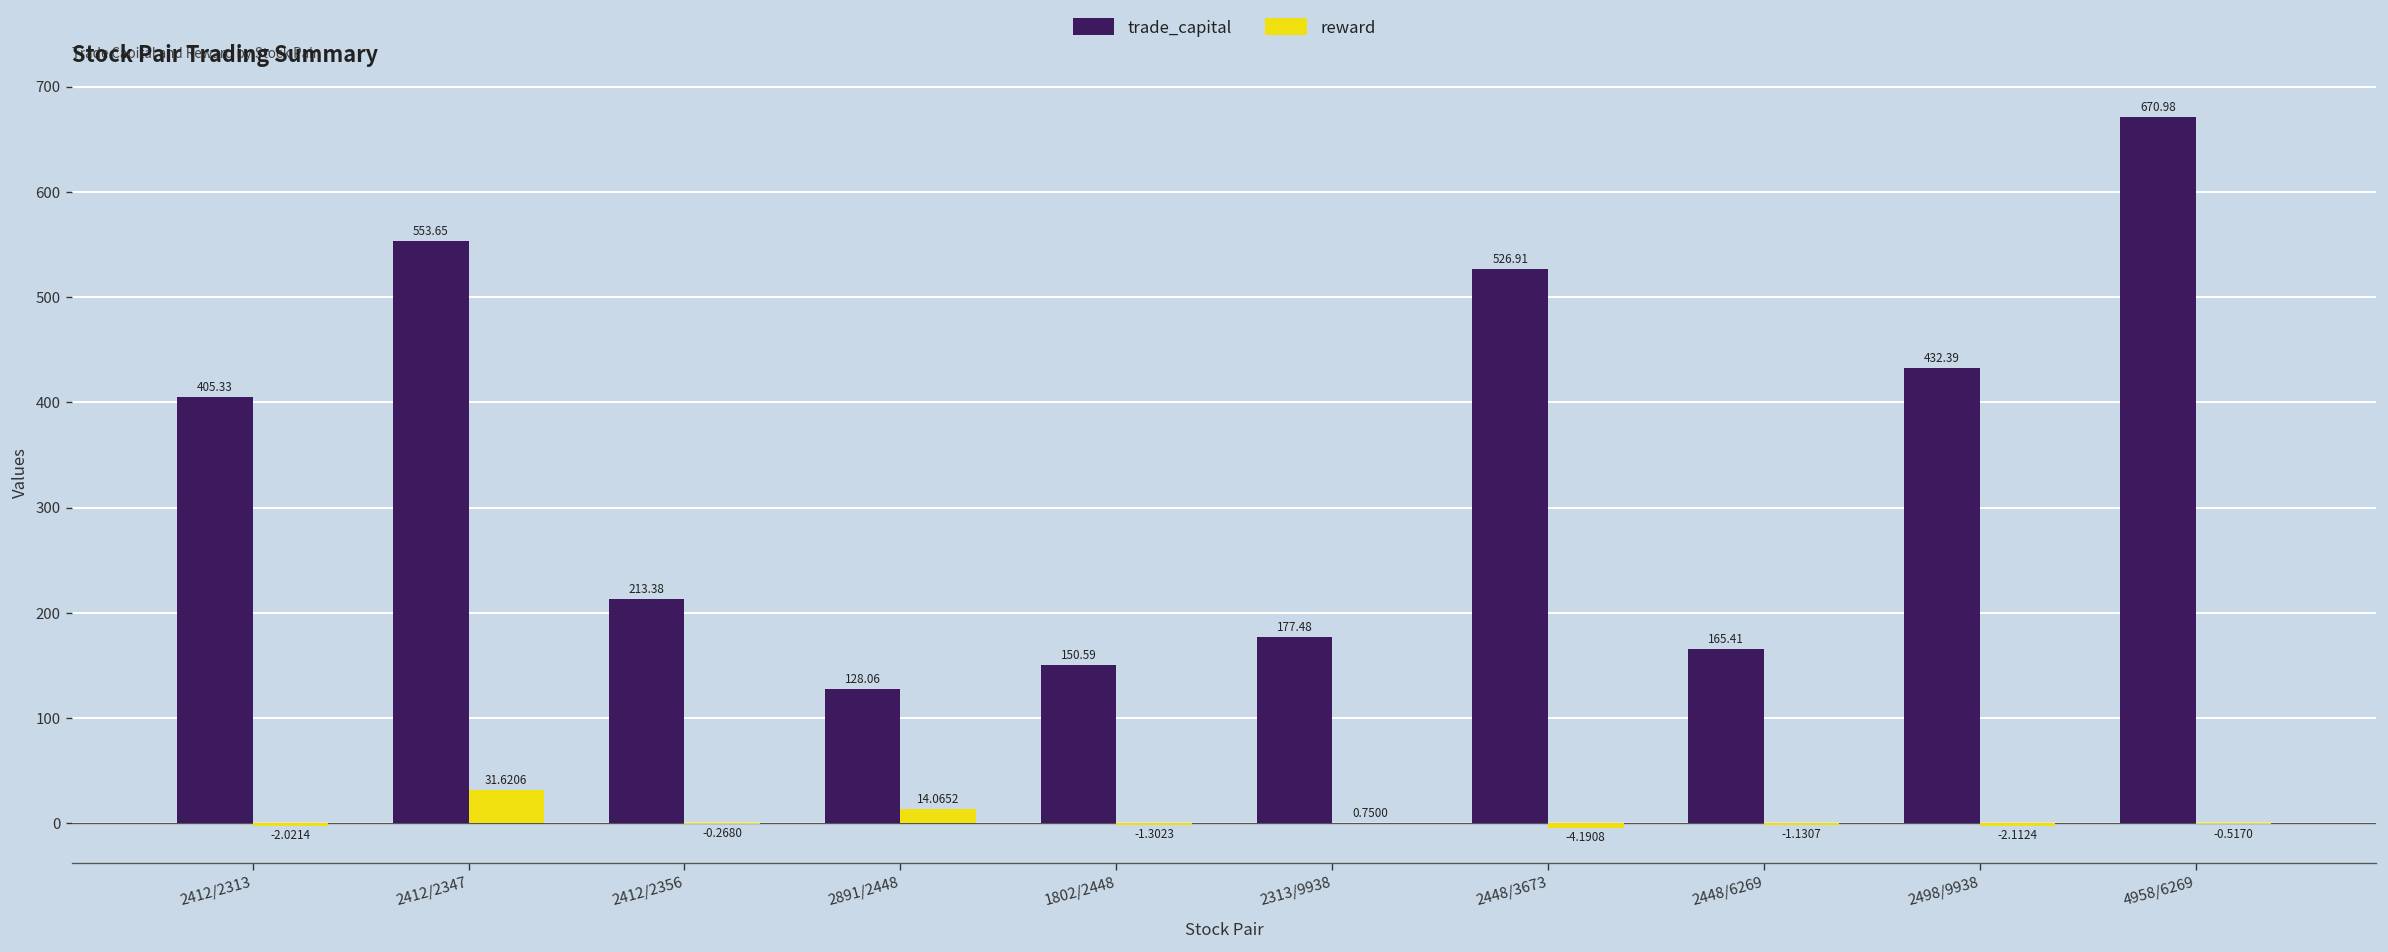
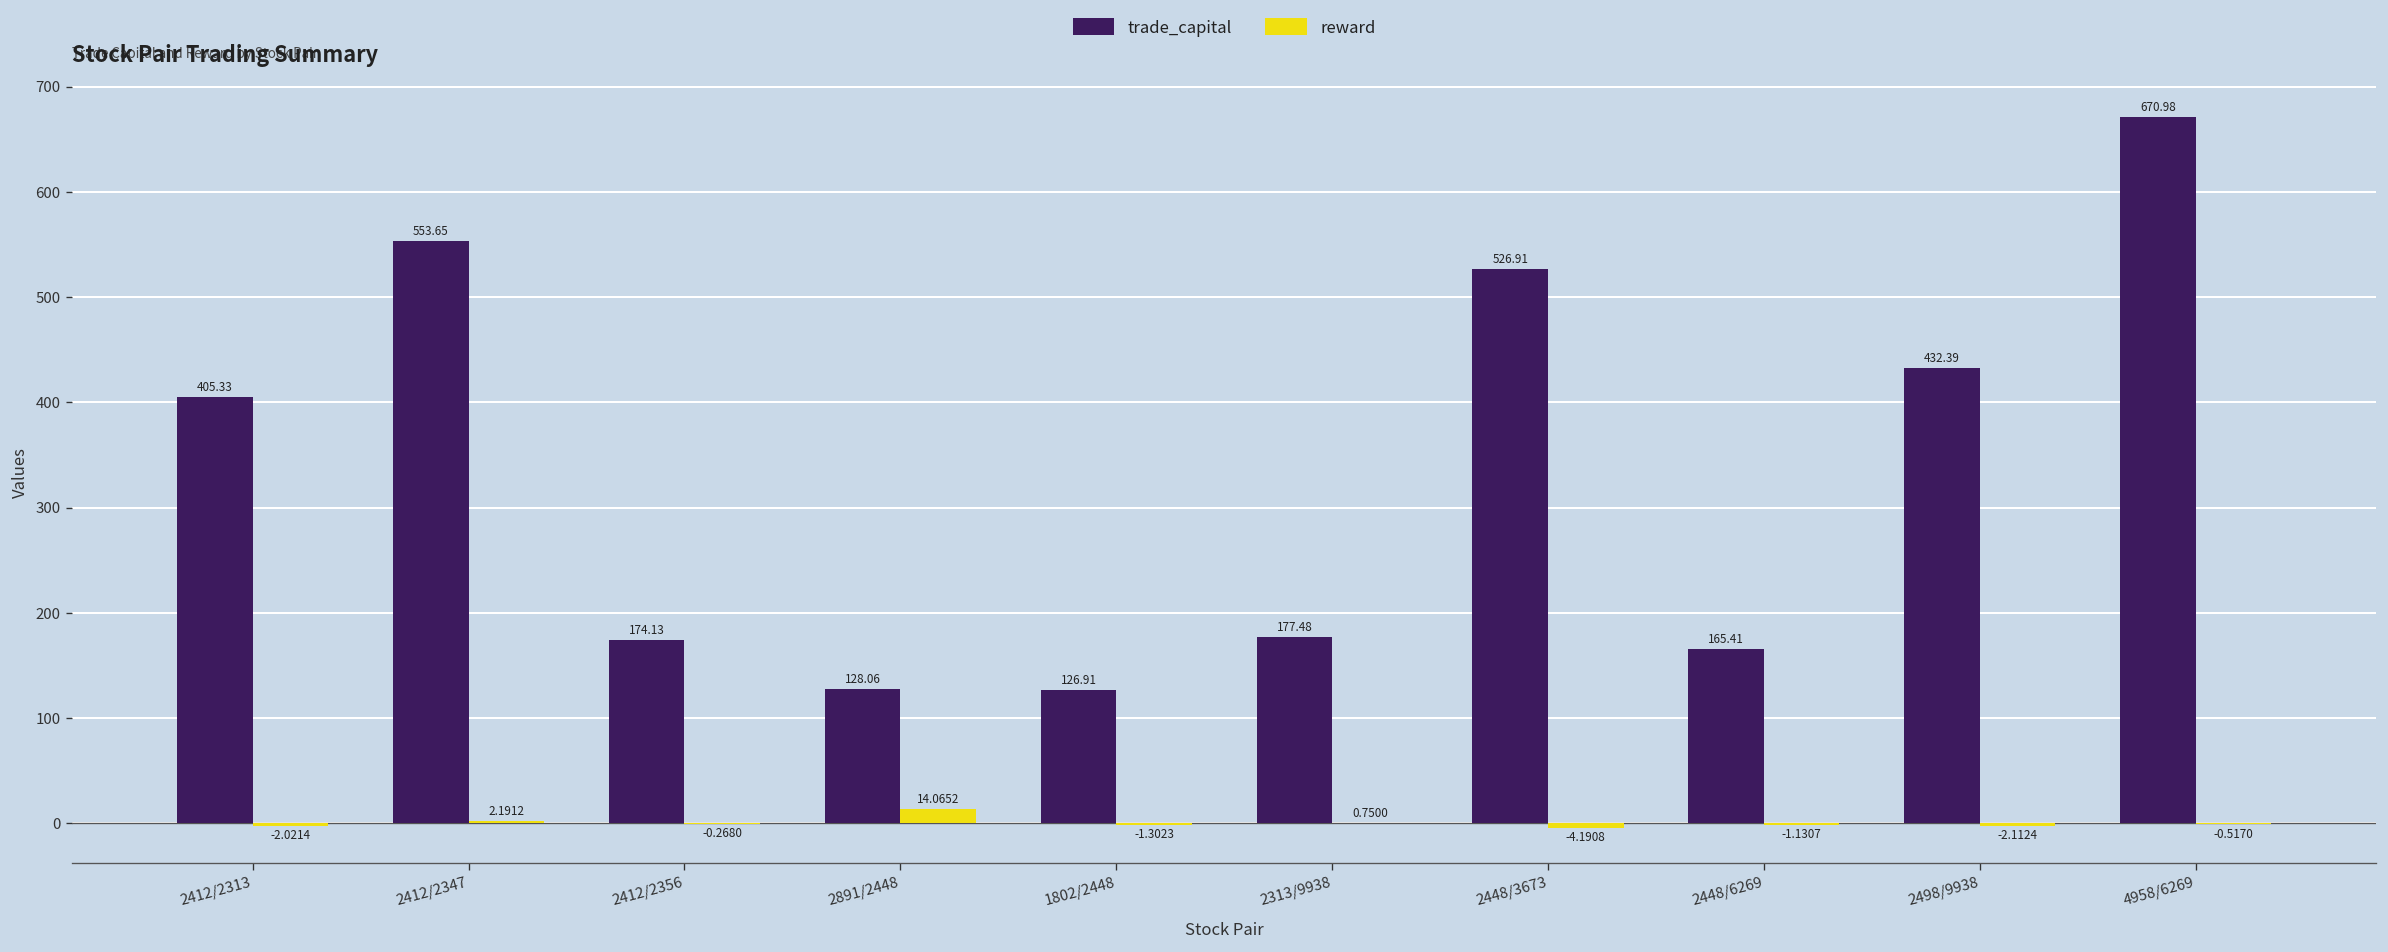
  {
    "trade_capital": {
      "2412/2313": 405.33,
      "2412/2347": 553.65,
-     "2412/2356": 213.38,
+     "2412/2356": 174.13,
      "2891/2448": 128.06,
-     "1802/2448": 150.59,
+     "1802/2448": 126.91,
      "2313/9938": 177.48,
      "2448/3673": 526.91,
      "2448/6269": 165.41,
      "2498/9938": 432.39,
      "4958/6269": 670.98
    },
    "reward": {
      "2412/2313": -2.0214,
-     "2412/2347": 31.6206,
+     "2412/2347": 2.1912,
      "2412/2356": -0.2680,
      "2891/2448": 14.0652,
      "1802/2448": -1.3023,
      "2313/9938": 0.7500,
      "2448/3673": -4.1908,
      "2448/6269": -1.1307,
      "2498/9938": -2.1124,
      "4958/6269": -0.5170
    }
  }
